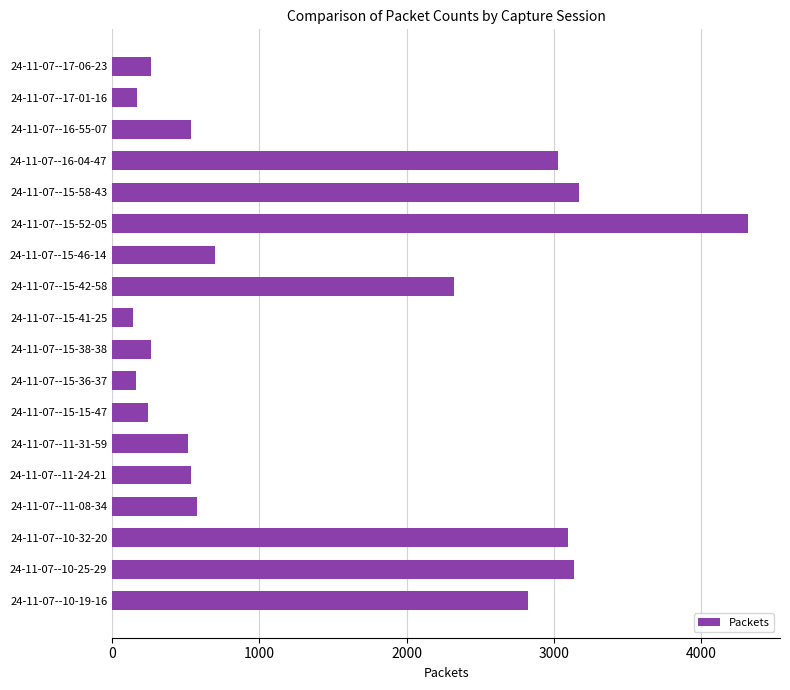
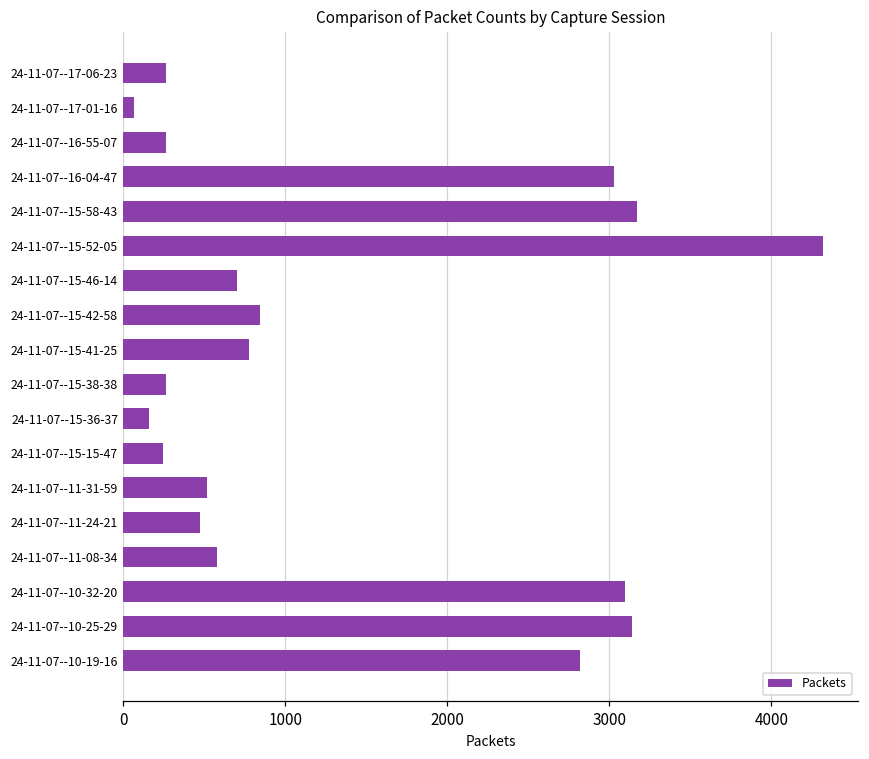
  {
    "24-11-07--17-06-23": 260,
-   "24-11-07--17-01-16": 170,
-   "24-11-07--16-55-07": 540,
+   "24-11-07--17-01-16": 60,
+   "24-11-07--16-55-07": 260,
    "24-11-07--16-04-47": 3030,
    "24-11-07--15-58-43": 3170,
    "24-11-07--15-52-05": 4320,
    "24-11-07--15-46-14": 700,
-   "24-11-07--15-42-58": 2320,
-   "24-11-07--15-41-25": 140,
+   "24-11-07--15-42-58": 840,
+   "24-11-07--15-41-25": 770,
    "24-11-07--15-38-38": 260,
    "24-11-07--15-36-37": 160,
    "24-11-07--15-15-47": 240,
    "24-11-07--11-31-59": 510,
-   "24-11-07--11-24-21": 530,
+   "24-11-07--11-24-21": 470,
    "24-11-07--11-08-34": 580,
    "24-11-07--10-32-20": 3100,
    "24-11-07--10-25-29": 3140,
    "24-11-07--10-19-16": 2820
  }
